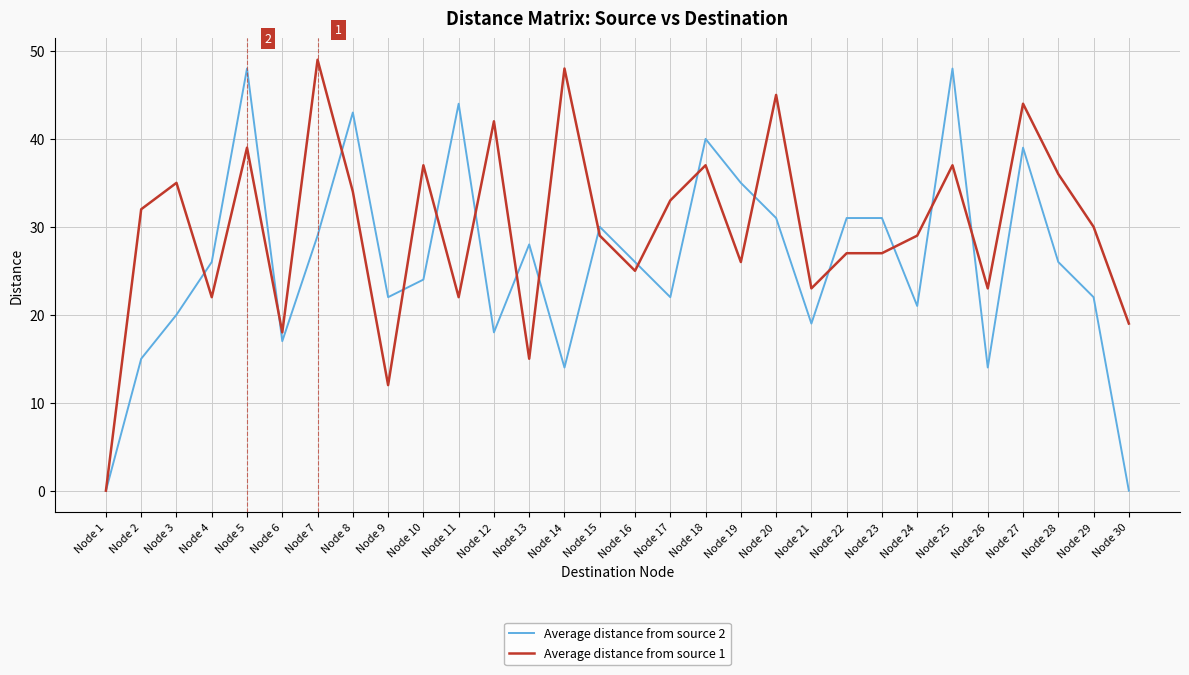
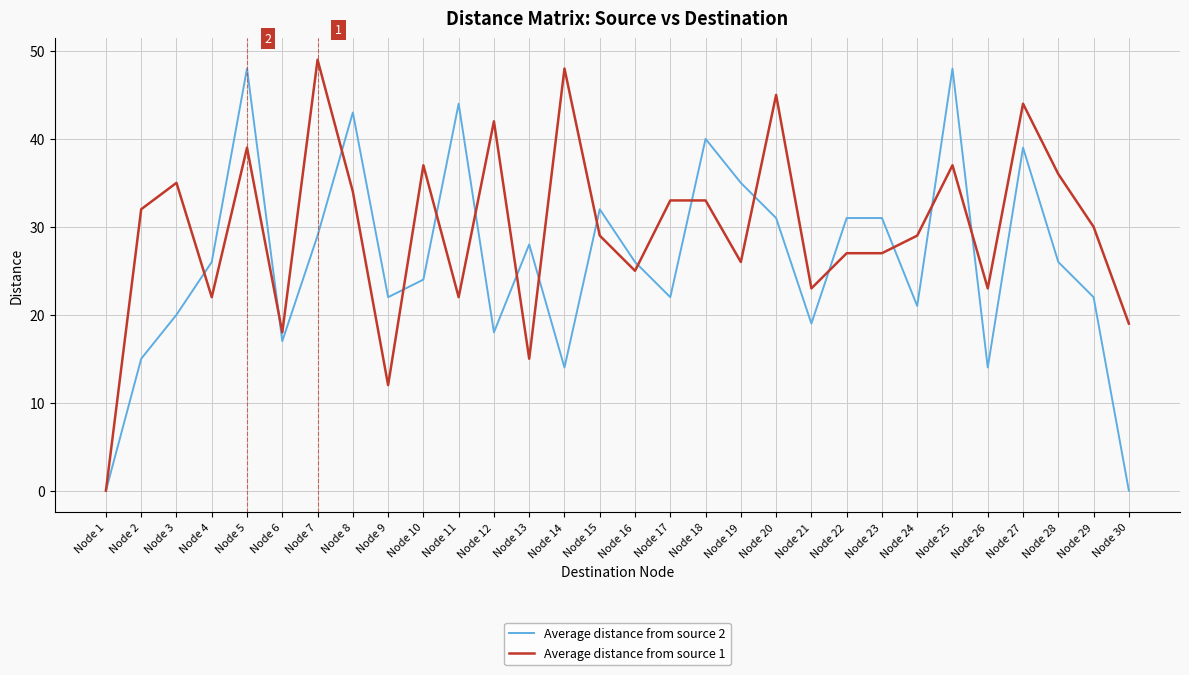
  {
    "Average distance from source 2": {
      "Node 2": 15,
      "Node 3": 20,
      "Node 4": 26,
      "Node 5": 48,
      "Node 6": 17,
      "Node 7": 29,
      "Node 8": 43,
      "Node 9": 22,
      "Node 10": 24,
      "Node 11": 44,
      "Node 12": 18,
      "Node 13": 28,
      "Node 14": 14,
-     "Node 15": 30,
+     "Node 15": 32,
      "Node 16": 26,
      "Node 17": 22,
      "Node 18": 40,
      "Node 19": 35,
      "Node 20": 31,
      "Node 21": 19,
      "Node 22": 31,
      "Node 23": 31,
      "Node 24": 21,
      "Node 25": 48,
      "Node 26": 14,
      "Node 27": 39,
      "Node 28": 26,
      "Node 29": 22,
      "Node 30": 0
    },
    "Average distance from source 1": {
      "Node 2": 32,
      "Node 3": 35,
      "Node 4": 22,
      "Node 5": 39,
      "Node 6": 18,
      "Node 7": 49,
      "Node 8": 34,
      "Node 9": 12,
      "Node 10": 37,
      "Node 11": 22,
      "Node 12": 42,
      "Node 13": 15,
      "Node 14": 48,
      "Node 15": 29,
      "Node 16": 25,
      "Node 17": 33,
-     "Node 18": 37,
+     "Node 18": 33,
      "Node 19": 26,
      "Node 20": 45,
      "Node 21": 23,
      "Node 22": 27,
      "Node 23": 27,
      "Node 24": 29,
      "Node 25": 37,
      "Node 26": 23,
      "Node 27": 44,
      "Node 28": 36,
      "Node 29": 30,
      "Node 30": 19
    }
  }
